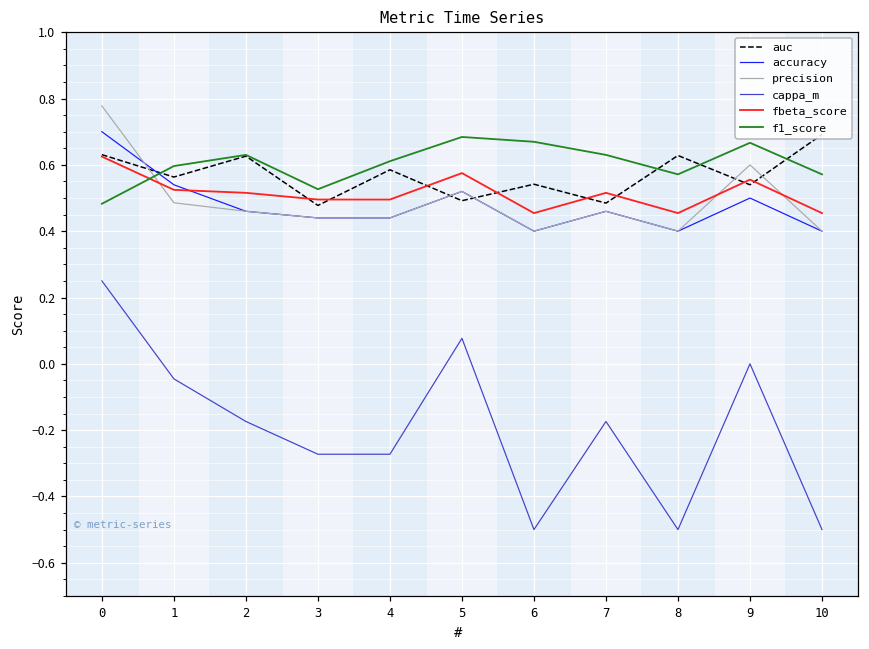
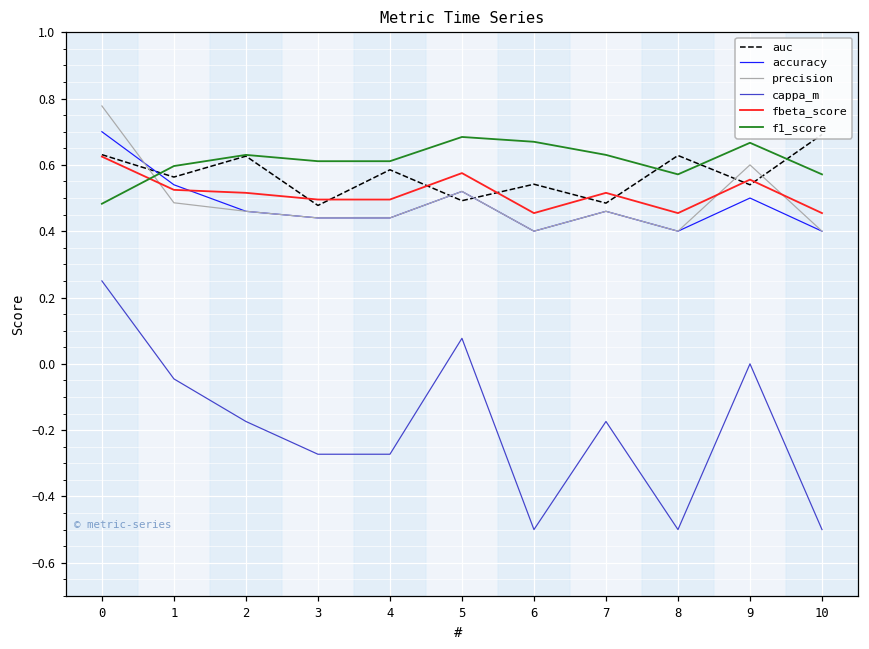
  {
    "auc": {
      "1": 0.56,
      "3": 0.48,
      "4": 0.59,
      "5": 0.49,
      "6": 0.54,
      "7": 0.48,
      "8": 0.63,
      "9": 0.54
    },
    "accuracy": {
      "0": 0.70,
      "1": 0.54,
      "9": 0.50
    },
    "precision": {
      "0": 0.78,
      "1": 0.49,
      "9": 0.60
    },
    "cappa_m": {
      "0": 0.25,
      "1": -0.05,
      "2": -0.17,
      "3": -0.27,
      "4": -0.27,
      "5": 0.08,
      "6": -0.50,
      "7": -0.17,
      "8": -0.50,
      "9": 0.00,
      "10": -0.50
    },
    "fbeta_score": {
      "1": 0.52,
      "2": 0.52,
      "3": 0.50,
      "4": 0.50,
      "5": 0.58,
      "6": 0.45,
      "7": 0.52,
      "8": 0.45,
      "9": 0.56,
      "10": 0.45
    },
    "f1_score": {
      "0": 0.48,
      "1": 0.60,
-     "3": 0.53,
+     "3": 0.61,
      "4": 0.61,
      "5": 0.68,
      "6": 0.67,
      "7": 0.63,
      "8": 0.57,
      "10": 0.57
    }
  }
